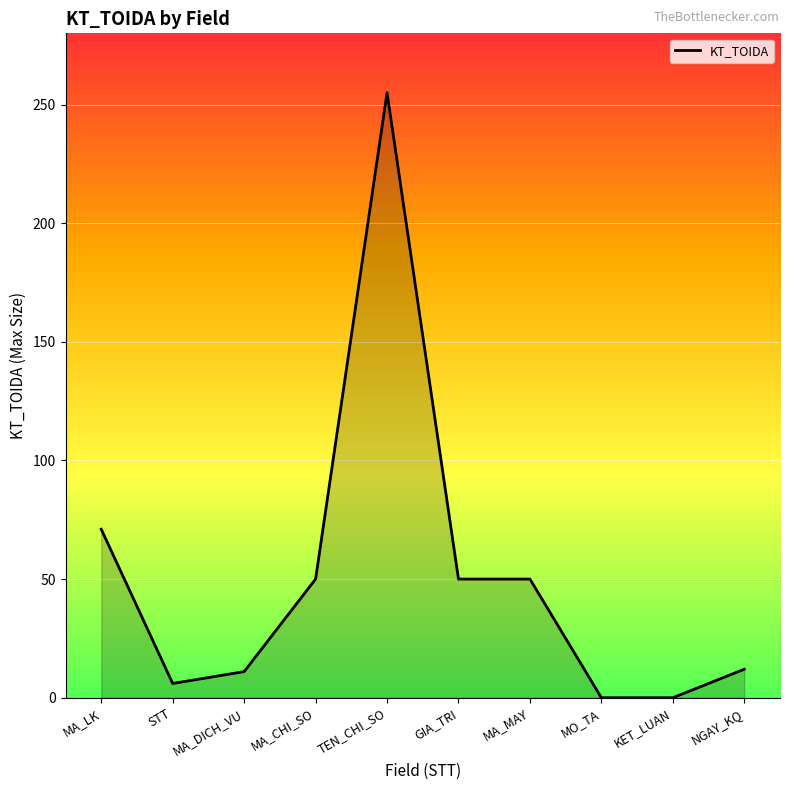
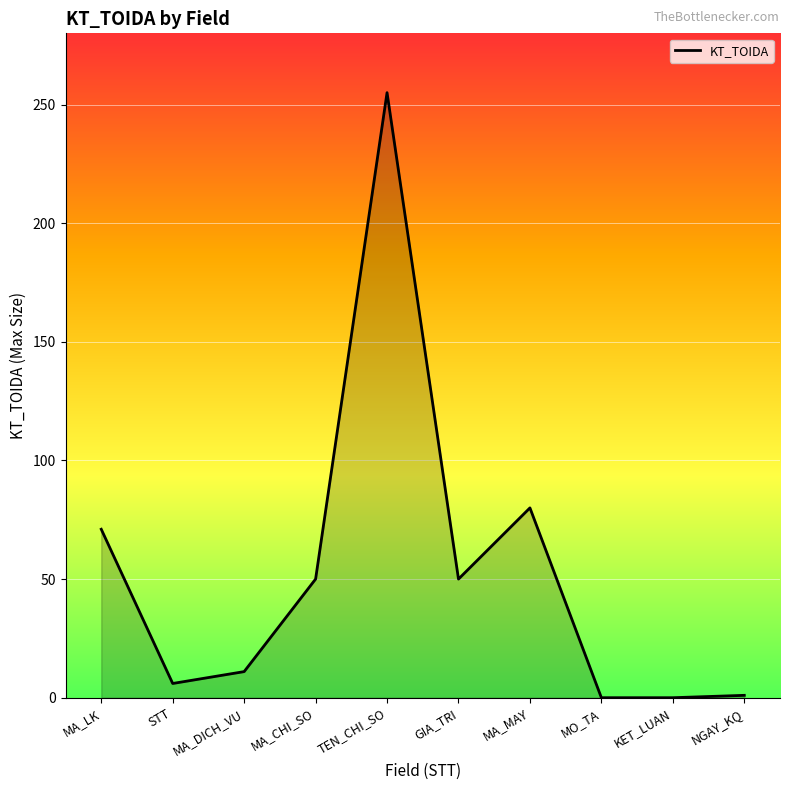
  {
    "MA_LK": 71,
    "STT": 6,
    "MA_DICH_VU": 11,
    "MA_CHI_SO": 50,
    "TEN_CHI_SO": 255,
    "GIA_TRI": 50,
-   "MA_MAY": 50,
+   "MA_MAY": 80,
    "MO_TA": 0,
    "KET_LUAN": 0,
-   "NGAY_KQ": 12
+   "NGAY_KQ": 1
  }
